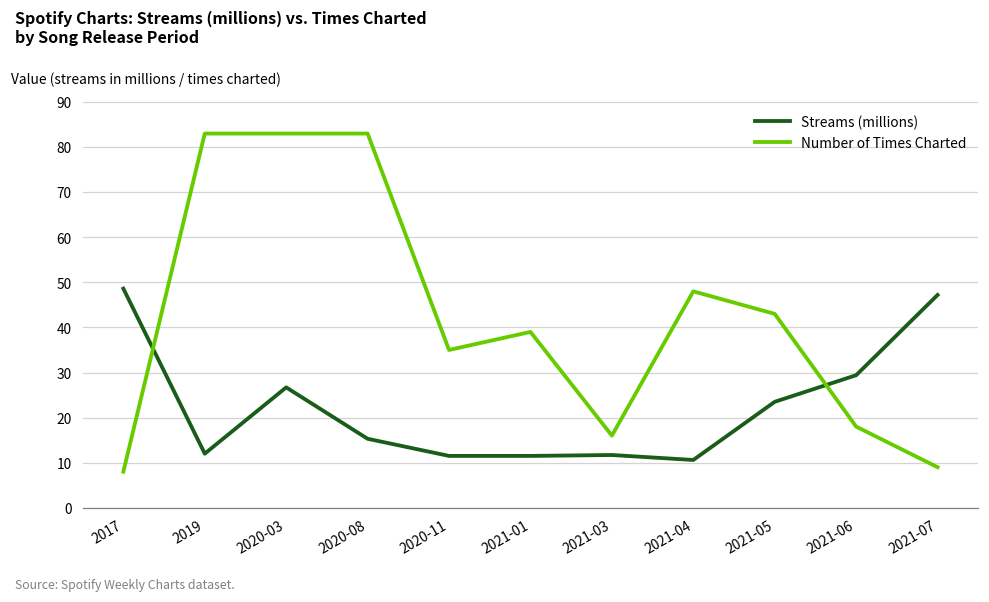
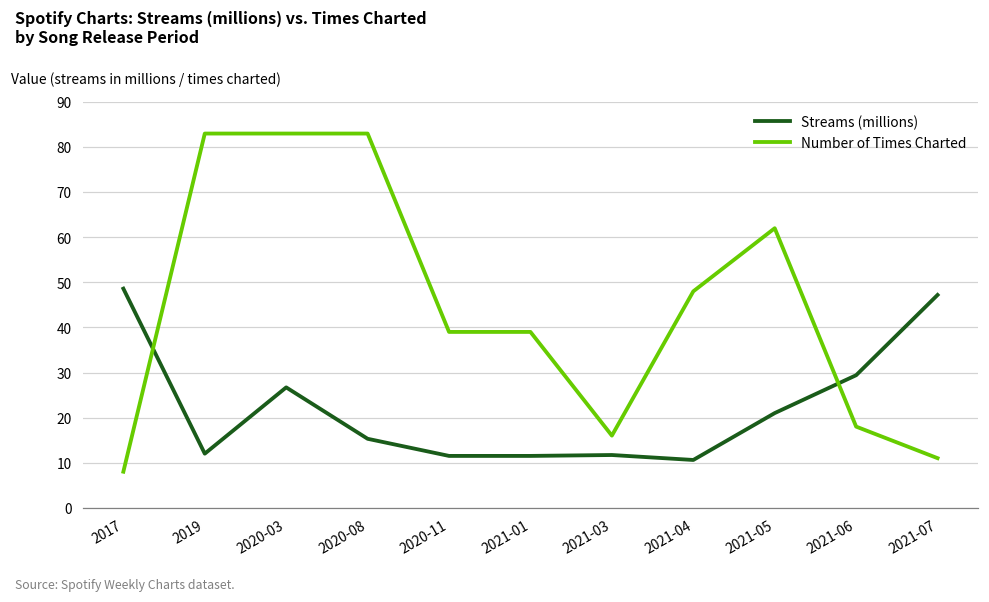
  {
    "Streams (millions)": {
      "2017": 49,
      "2019": 12,
      "2020-03": 27,
      "2020-08": 15,
      "2020-11": 12,
      "2021-01": 12,
      "2021-03": 12,
      "2021-04": 11,
-     "2021-05": 24,
+     "2021-05": 21,
      "2021-06": 29,
      "2021-07": 47
    },
    "Number of Times Charted": {
      "2017": 8,
      "2019": 83,
      "2020-03": 83,
      "2020-08": 83,
-     "2020-11": 35,
+     "2020-11": 39,
      "2021-01": 39,
      "2021-03": 16,
      "2021-04": 48,
-     "2021-05": 43,
+     "2021-05": 62,
      "2021-06": 18,
-     "2021-07": 9
+     "2021-07": 11
    }
  }
